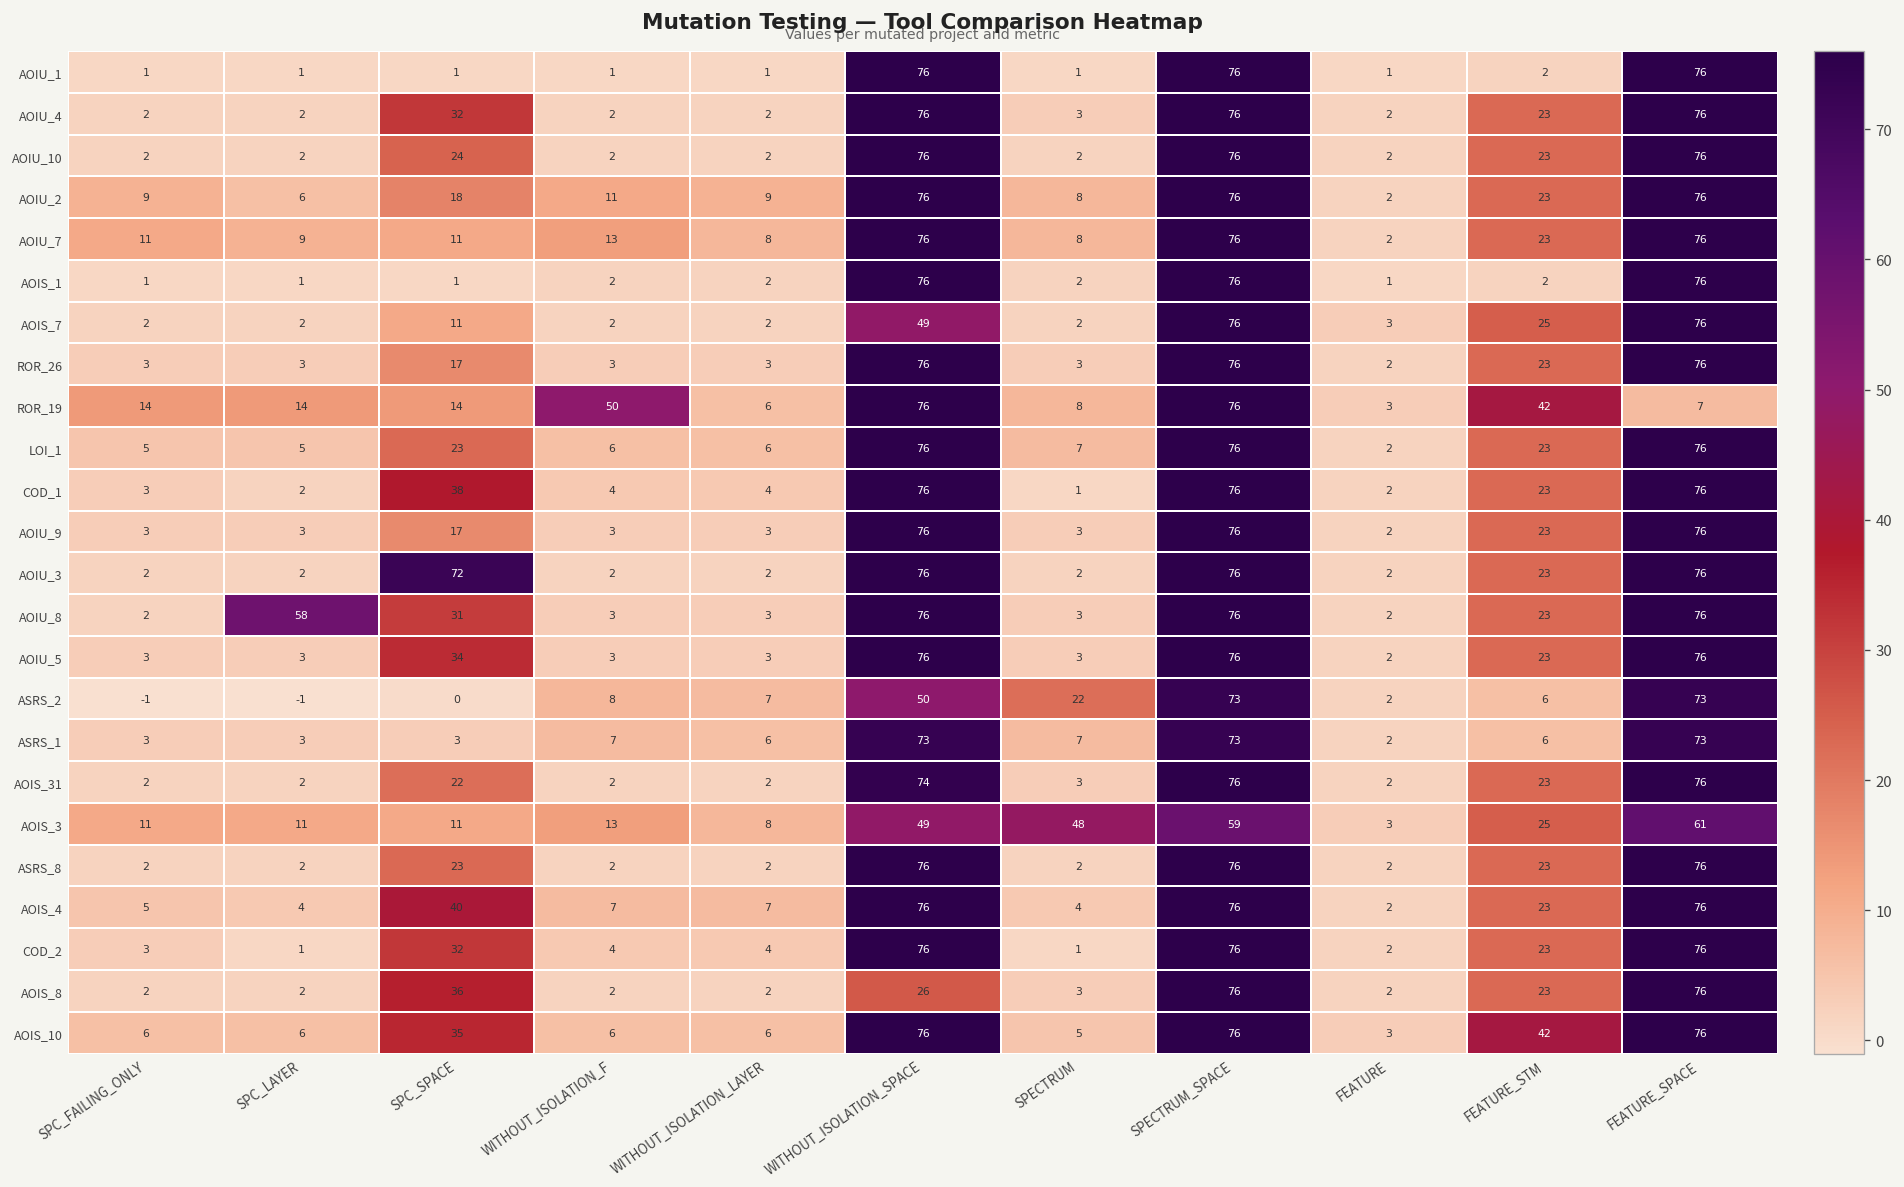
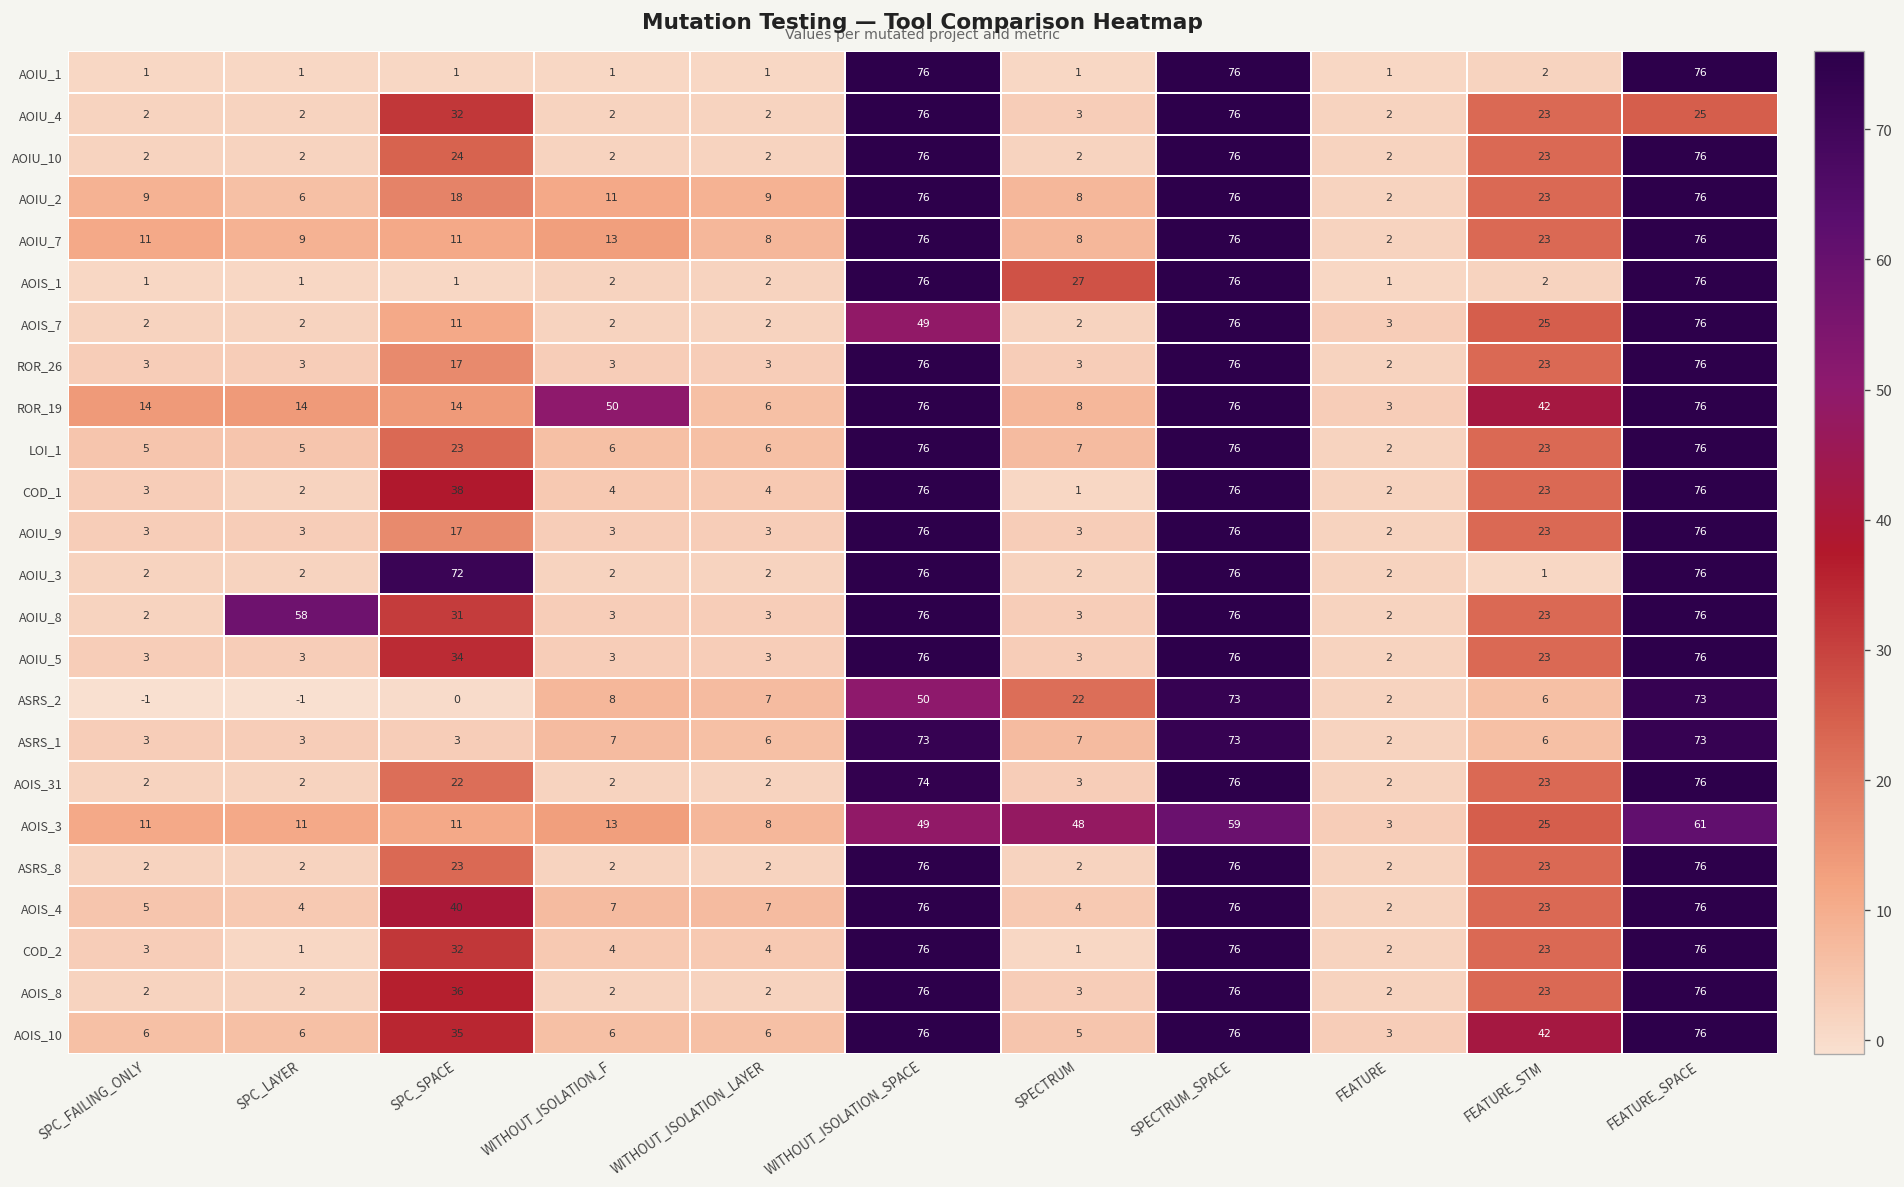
  {
    "AOIU_4": {
      "SPC_FAILING_ONLY": 2,
      "SPC_LAYER": 2,
      "SPC_SPACE": 32,
      "WITHOUT_ISOLATION_F": 2,
      "WITHOUT_ISOLATION_LAYER": 2,
      "WITHOUT_ISOLATION_SPACE": 76,
      "SPECTRUM": 3,
      "SPECTRUM_SPACE": 76,
      "FEATURE": 2,
      "FEATURE_STM": 23,
-     "FEATURE_SPACE": 76
+     "FEATURE_SPACE": 25
    },
    "AOIS_1": {
      "SPC_FAILING_ONLY": 1,
      "SPC_LAYER": 1,
      "SPC_SPACE": 1,
      "WITHOUT_ISOLATION_F": 2,
      "WITHOUT_ISOLATION_LAYER": 2,
      "WITHOUT_ISOLATION_SPACE": 76,
-     "SPECTRUM": 2,
+     "SPECTRUM": 27,
      "SPECTRUM_SPACE": 76,
      "FEATURE": 1,
      "FEATURE_STM": 2,
      "FEATURE_SPACE": 76
    },
    "ROR_19": {
      "SPC_FAILING_ONLY": 14,
      "SPC_LAYER": 14,
      "SPC_SPACE": 14,
      "WITHOUT_ISOLATION_F": 50,
      "WITHOUT_ISOLATION_LAYER": 6,
      "WITHOUT_ISOLATION_SPACE": 76,
      "SPECTRUM": 8,
      "SPECTRUM_SPACE": 76,
      "FEATURE": 3,
      "FEATURE_STM": 42,
-     "FEATURE_SPACE": 7
+     "FEATURE_SPACE": 76
    },
    "AOIU_3": {
      "SPC_FAILING_ONLY": 2,
      "SPC_LAYER": 2,
      "SPC_SPACE": 72,
      "WITHOUT_ISOLATION_F": 2,
      "WITHOUT_ISOLATION_LAYER": 2,
      "WITHOUT_ISOLATION_SPACE": 76,
      "SPECTRUM": 2,
      "SPECTRUM_SPACE": 76,
      "FEATURE": 2,
-     "FEATURE_STM": 23,
+     "FEATURE_STM": 1,
      "FEATURE_SPACE": 76
    },
    "AOIS_8": {
      "SPC_FAILING_ONLY": 2,
      "SPC_LAYER": 2,
      "SPC_SPACE": 36,
      "WITHOUT_ISOLATION_F": 2,
      "WITHOUT_ISOLATION_LAYER": 2,
-     "WITHOUT_ISOLATION_SPACE": 26,
+     "WITHOUT_ISOLATION_SPACE": 76,
      "SPECTRUM": 3,
      "SPECTRUM_SPACE": 76,
      "FEATURE": 2,
      "FEATURE_STM": 23,
      "FEATURE_SPACE": 76
    }
  }
